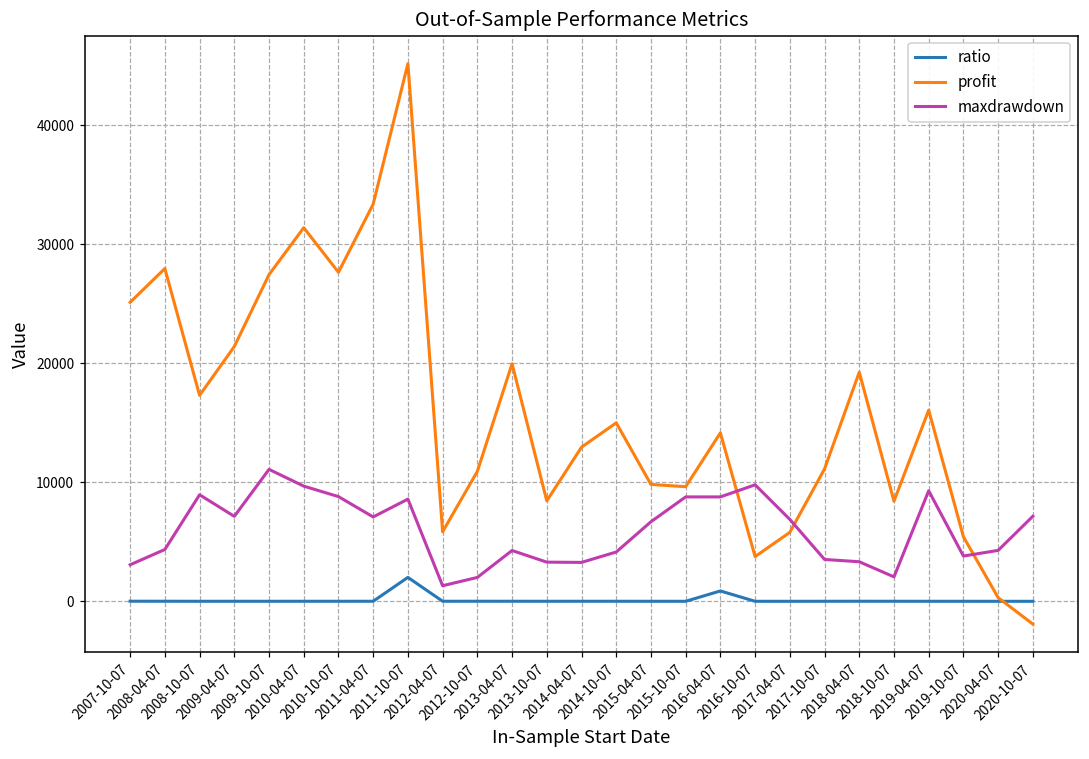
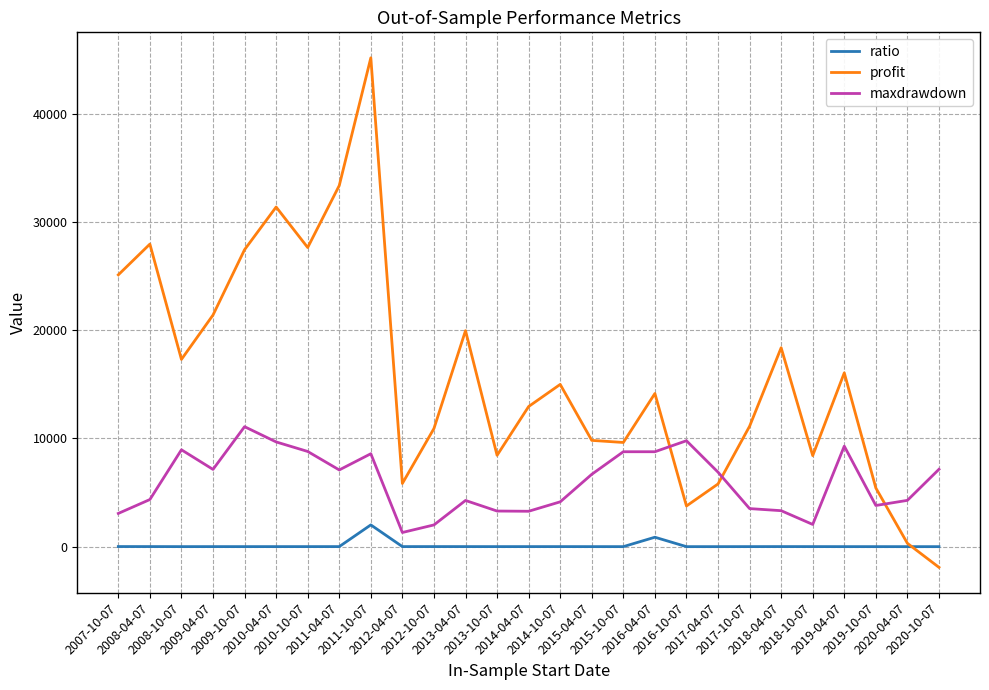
  {
    "ratio": {
      "2007-10-07": 0,
      "2008-04-07": 0,
      "2008-10-07": 0,
      "2009-04-07": 0,
      "2009-10-07": 0,
      "2010-04-07": 0,
      "2010-10-07": 0,
      "2011-04-07": 0,
      "2011-10-07": 2000,
      "2012-04-07": 0,
      "2012-10-07": 0,
      "2013-04-07": 0,
      "2013-10-07": 0,
      "2014-04-07": 0,
      "2014-10-07": 0,
      "2015-04-07": 0,
      "2015-10-07": 0,
      "2016-04-07": 900,
      "2016-10-07": 0,
      "2017-04-07": 0,
      "2017-10-07": 0,
      "2018-04-07": 0,
      "2018-10-07": 0,
      "2019-04-07": 0,
      "2019-10-07": 0,
      "2020-04-07": 0,
      "2020-10-07": 0
    },
    "profit": {
      "2007-10-07": 25100,
      "2008-04-07": 28000,
      "2008-10-07": 17300,
      "2009-04-07": 21400,
      "2009-10-07": 27400,
      "2010-04-07": 31400,
      "2010-10-07": 27600,
      "2011-04-07": 33400,
      "2011-10-07": 45200,
      "2012-04-07": 5800,
      "2012-10-07": 10900,
      "2013-04-07": 20000,
      "2013-10-07": 8400,
      "2014-04-07": 12900,
      "2014-10-07": 15000,
      "2015-04-07": 9800,
      "2015-10-07": 9600,
      "2016-04-07": 14200,
      "2016-10-07": 3800,
      "2017-04-07": 5800,
      "2017-10-07": 11100,
-     "2018-04-07": 19200,
+     "2018-04-07": 18400,
      "2018-10-07": 8400,
      "2019-04-07": 16100,
      "2019-10-07": 5400,
      "2020-04-07": 300,
      "2020-10-07": -1900
    },
    "maxdrawdown": {
      "2007-10-07": 3100,
      "2008-04-07": 4400,
      "2008-10-07": 9000,
      "2009-04-07": 7100,
      "2009-10-07": 11100,
      "2010-04-07": 9700,
      "2010-10-07": 8800,
      "2011-04-07": 7100,
      "2011-10-07": 8600,
      "2012-04-07": 1300,
      "2012-10-07": 2000,
      "2013-04-07": 4300,
      "2013-10-07": 3300,
      "2014-04-07": 3300,
      "2014-10-07": 4100,
      "2015-04-07": 6700,
      "2015-10-07": 8800,
      "2016-04-07": 8800,
      "2016-10-07": 9800,
      "2017-04-07": 6900,
      "2017-10-07": 3500,
      "2018-04-07": 3300,
      "2018-10-07": 2100,
      "2019-04-07": 9300,
      "2019-10-07": 3800,
      "2020-04-07": 4300,
      "2020-10-07": 7100
    }
  }
